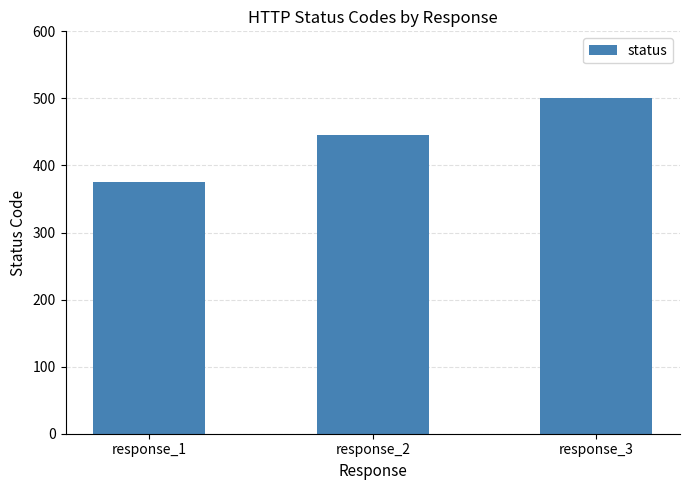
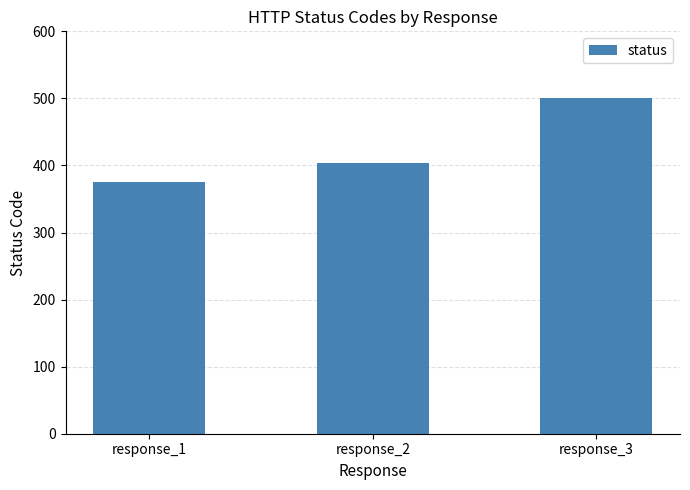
  {
    "response_1": 380,
-   "response_2": 450,
+   "response_2": 400,
    "response_3": 500
  }
